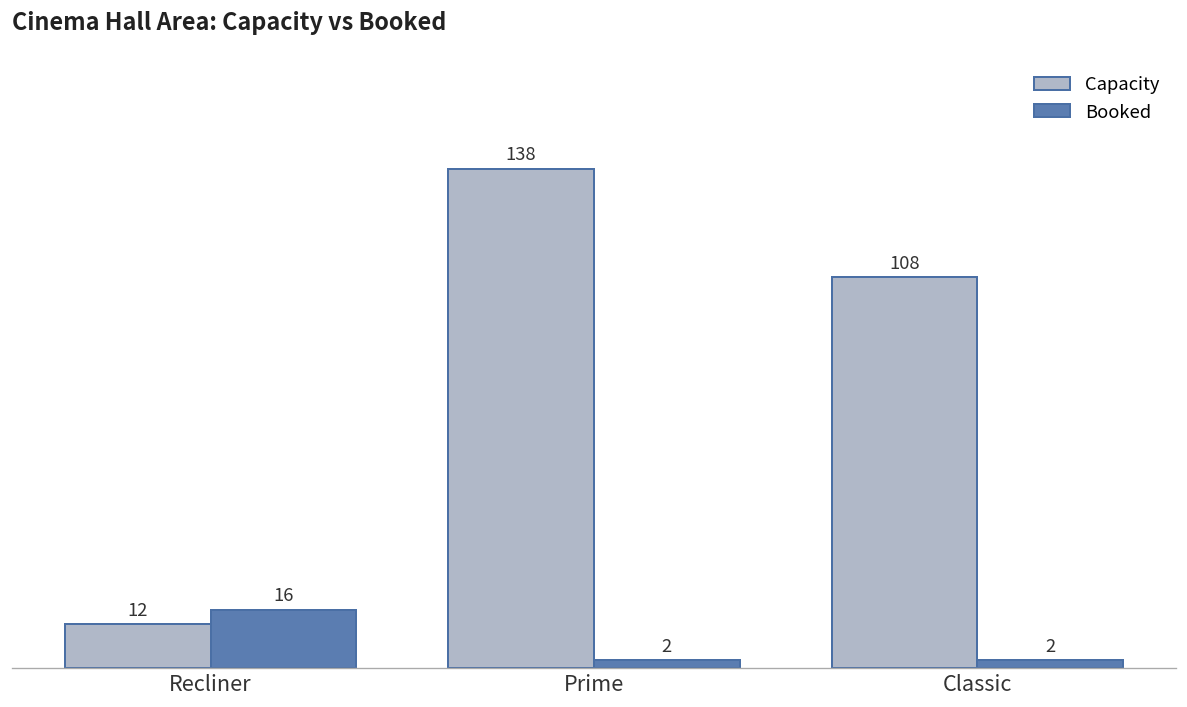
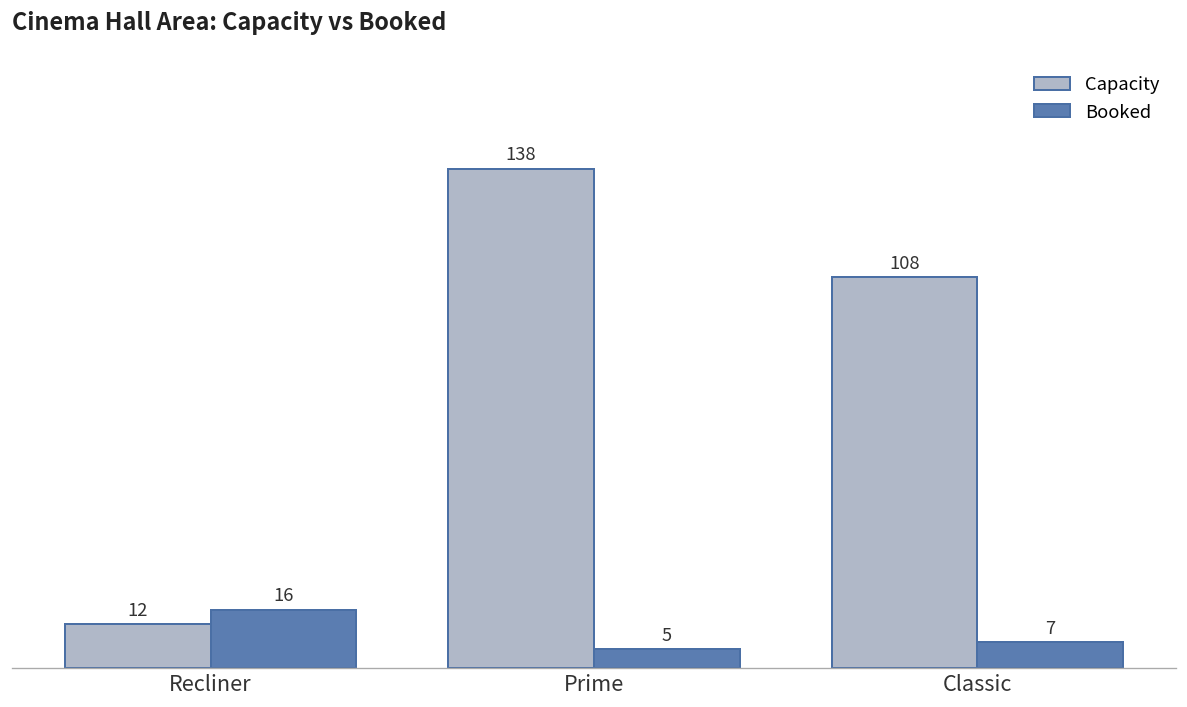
  {
    "Capacity": {
      "Recliner": 12,
      "Prime": 138,
      "Classic": 108
    },
    "Booked": {
      "Recliner": 16,
-     "Prime": 2,
-     "Classic": 2
+     "Prime": 5,
+     "Classic": 7
    }
  }
